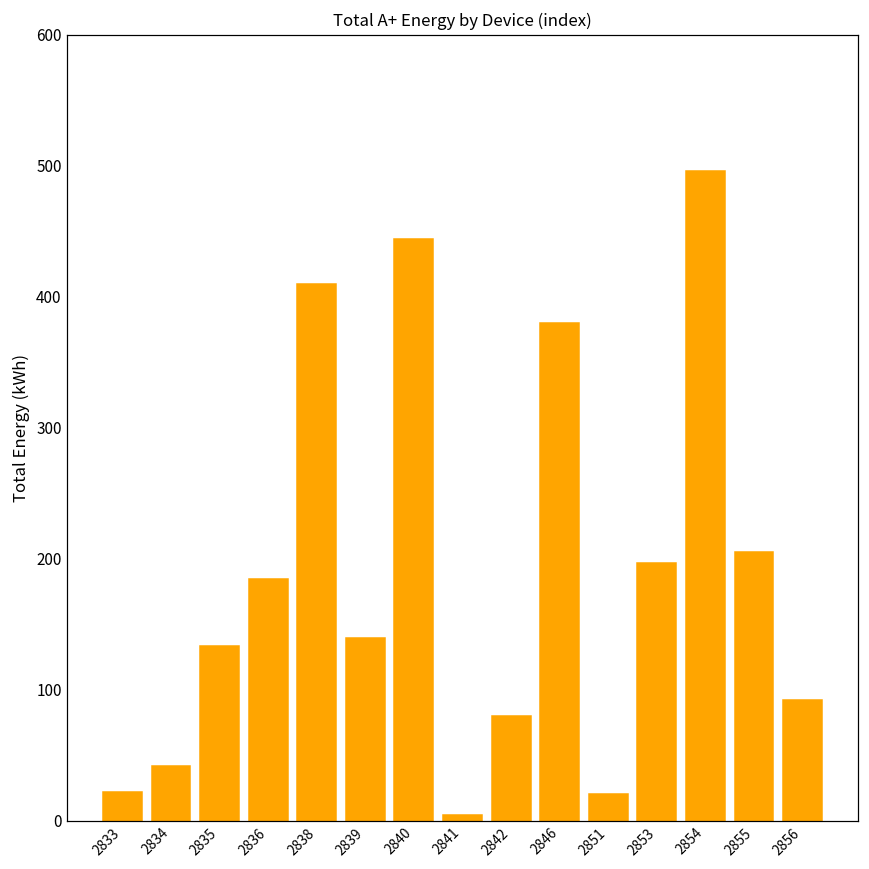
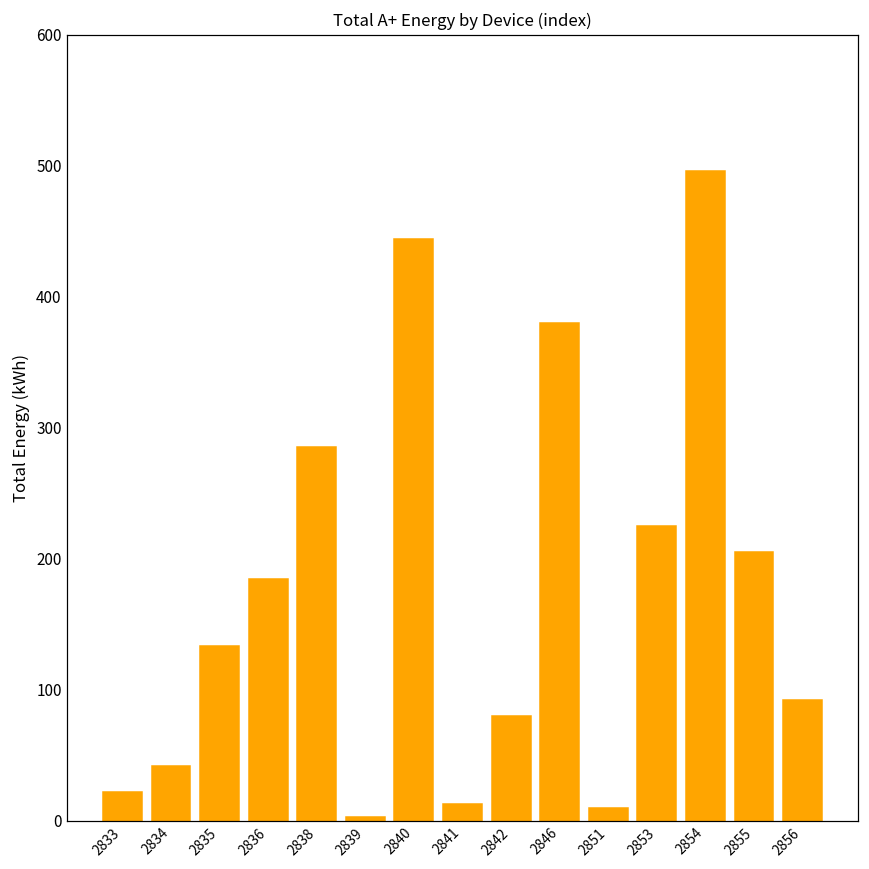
  {
    "2833": 22,
    "2834": 42,
    "2835": 134,
    "2836": 184,
-   "2838": 410,
-   "2839": 139,
+   "2838": 286,
+   "2839": 3,
    "2840": 444,
-   "2841": 5,
+   "2841": 13,
    "2842": 80,
    "2846": 380,
-   "2851": 20,
-   "2853": 196,
+   "2851": 10,
+   "2853": 225,
    "2854": 496,
    "2855": 205,
    "2856": 92
  }
